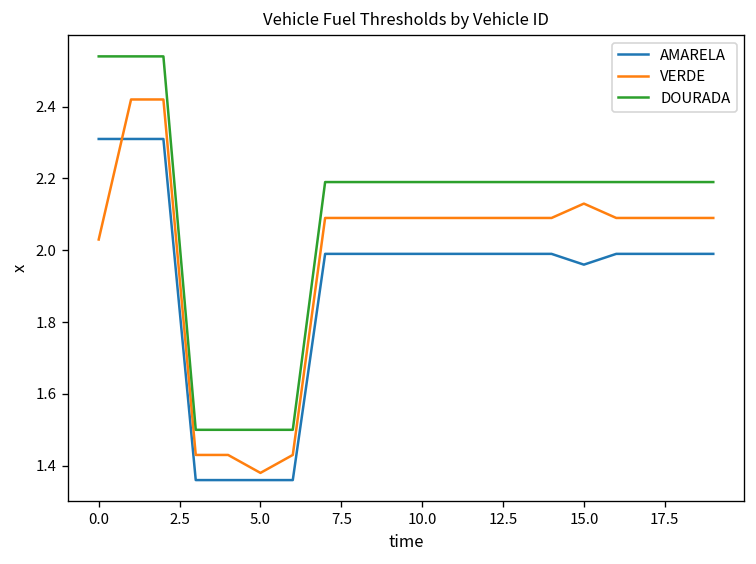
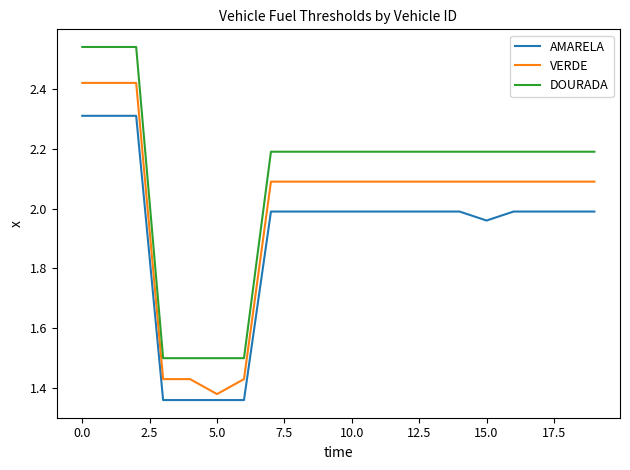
  {
    "AMARELA": {
      "0.0": 2.31,
      "5.0": 1.36,
      "10.0": 1.99,
      "15.0": 1.96
    },
    "VERDE": {
-     "0.0": 2.03,
+     "0.0": 2.42,
      "5.0": 1.38,
      "10.0": 2.09,
-     "15.0": 2.13
+     "15.0": 2.09
    },
    "DOURADA": {
      "0.0": 2.54,
      "5.0": 1.50,
      "10.0": 2.19,
      "15.0": 2.19
    }
  }
